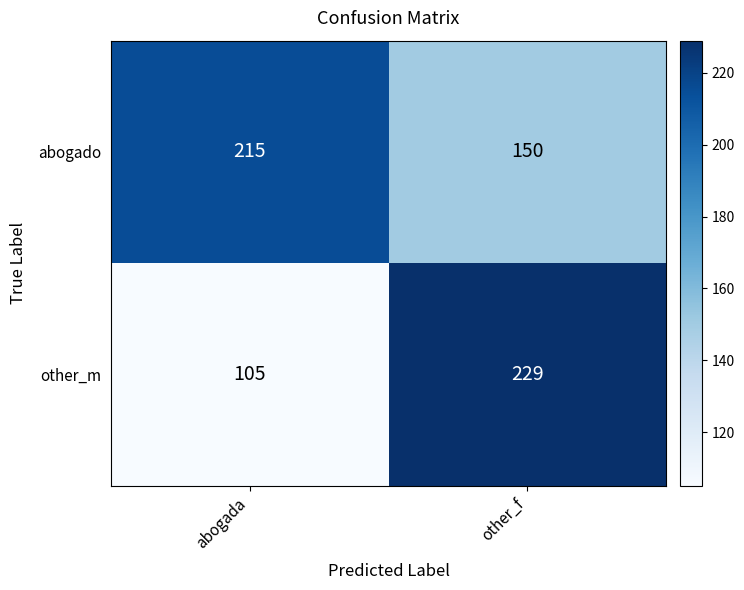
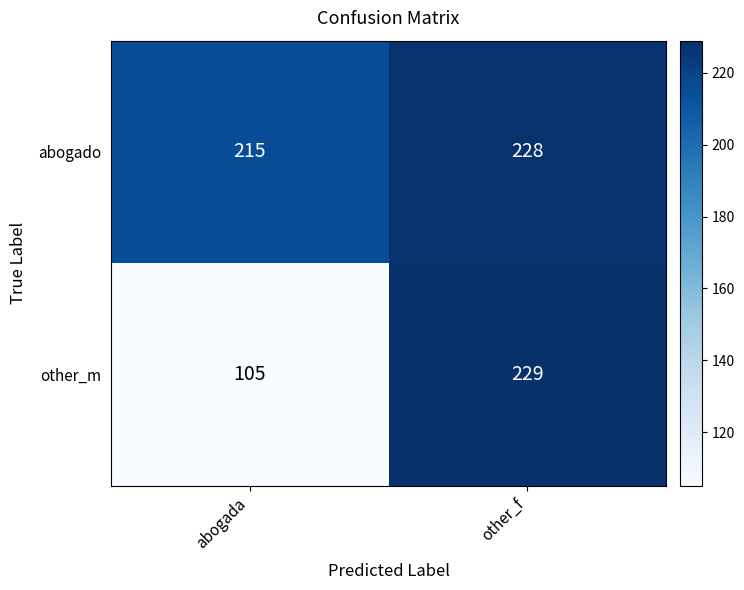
  {
    "abogado": {
      "abogada": 215,
-     "other_f": 150
+     "other_f": 228
    },
    "other_m": {
      "abogada": 105,
      "other_f": 229
    }
  }
